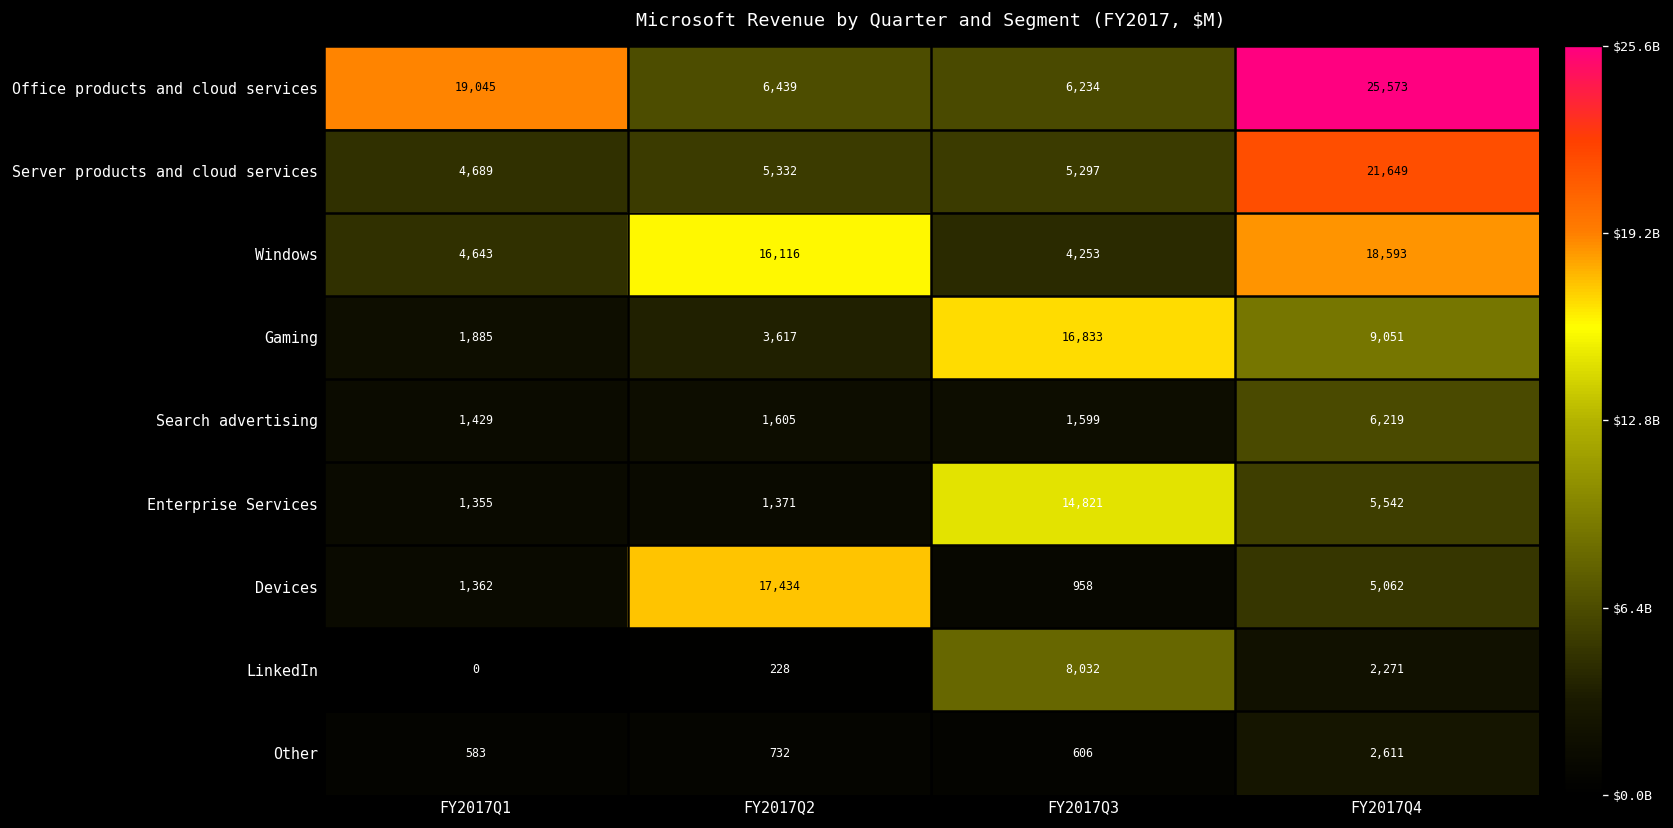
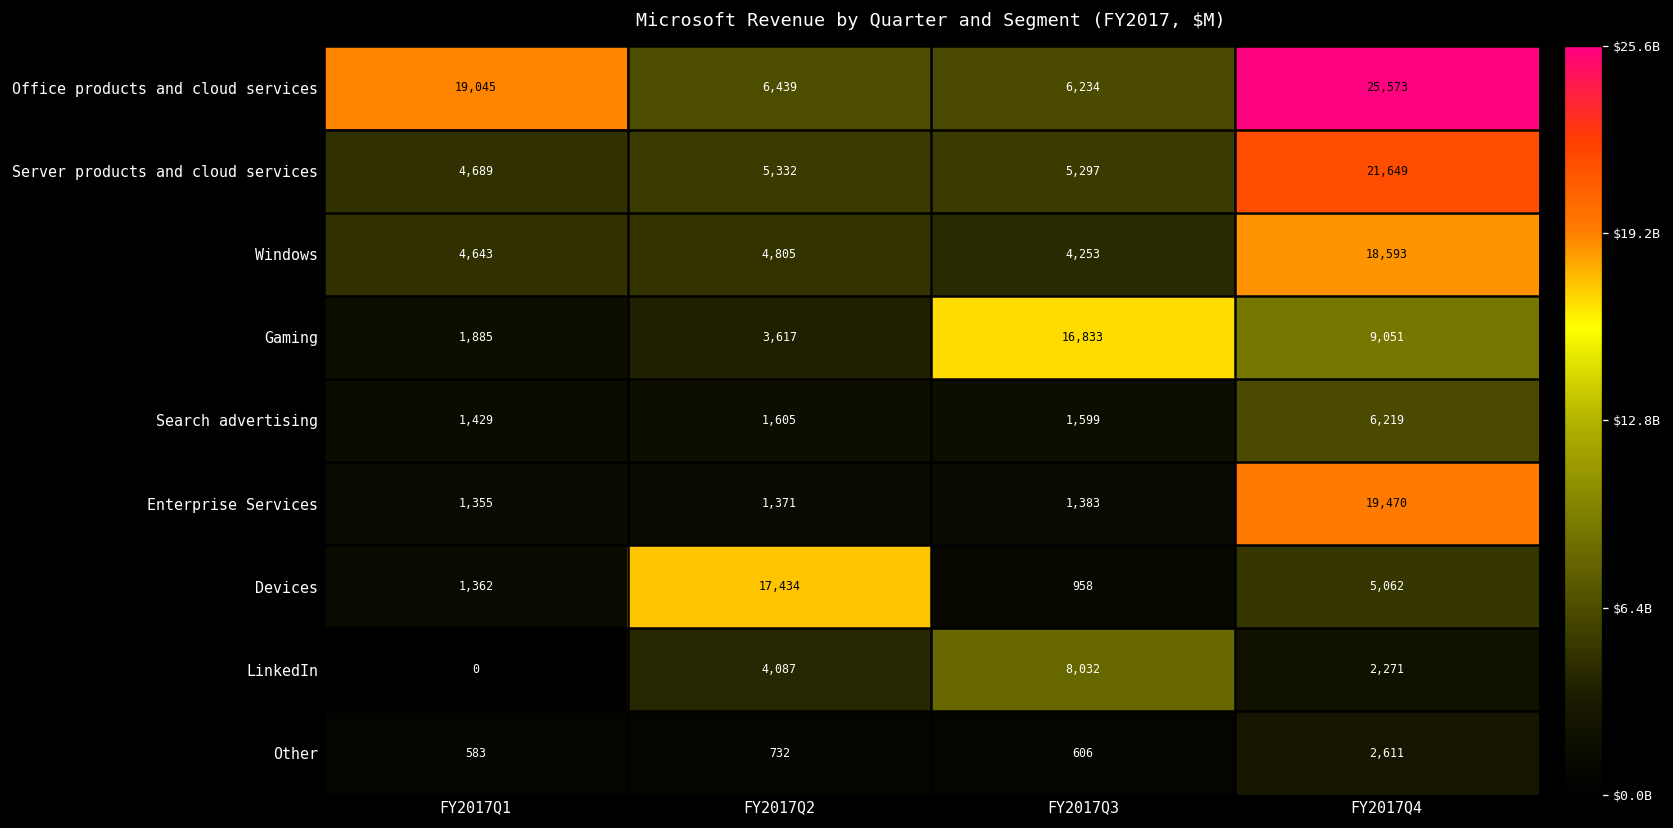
  {
    "Office products and cloud services": {
      "FY2017Q1": "19,045",
      "FY2017Q2": "6,439",
      "FY2017Q3": "6,234",
      "FY2017Q4": "25,573"
    },
    "Server products and cloud services": {
      "FY2017Q1": "4,689",
      "FY2017Q2": "5,332",
      "FY2017Q3": "5,297",
      "FY2017Q4": "21,649"
    },
    "Windows": {
      "FY2017Q1": "4,643",
-     "FY2017Q2": "16,116",
+     "FY2017Q2": "4,805",
      "FY2017Q3": "4,253",
      "FY2017Q4": "18,593"
    },
    "Gaming": {
      "FY2017Q1": "1,885",
      "FY2017Q2": "3,617",
      "FY2017Q3": "16,833",
      "FY2017Q4": "9,051"
    },
    "Search advertising": {
      "FY2017Q1": "1,429",
      "FY2017Q2": "1,605",
      "FY2017Q3": "1,599",
      "FY2017Q4": "6,219"
    },
    "Enterprise Services": {
      "FY2017Q1": "1,355",
      "FY2017Q2": "1,371",
-     "FY2017Q3": "14,821",
-     "FY2017Q4": "5,542"
+     "FY2017Q3": "1,383",
+     "FY2017Q4": "19,470"
    },
    "Devices": {
      "FY2017Q1": "1,362",
      "FY2017Q2": "17,434",
      "FY2017Q3": "958",
      "FY2017Q4": "5,062"
    },
    "LinkedIn": {
      "FY2017Q1": "0",
-     "FY2017Q2": "228",
+     "FY2017Q2": "4,087",
      "FY2017Q3": "8,032",
      "FY2017Q4": "2,271"
    },
    "Other": {
      "FY2017Q1": "583",
      "FY2017Q2": "732",
      "FY2017Q3": "606",
      "FY2017Q4": "2,611"
    }
  }
